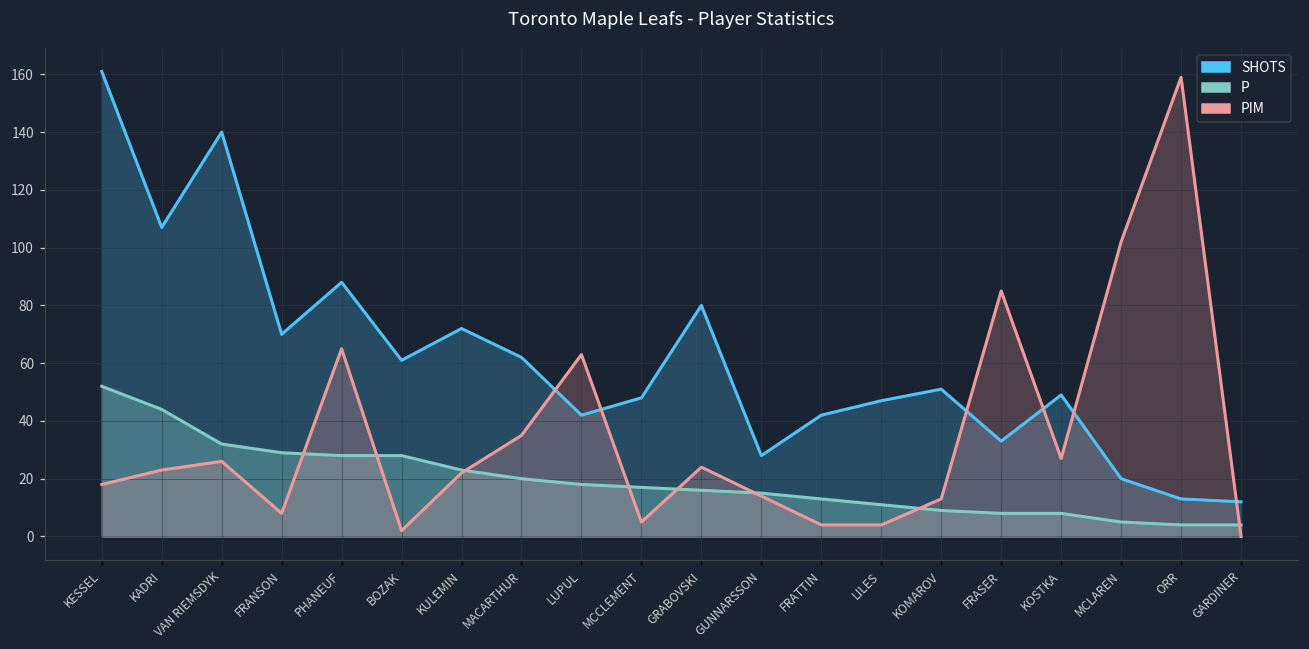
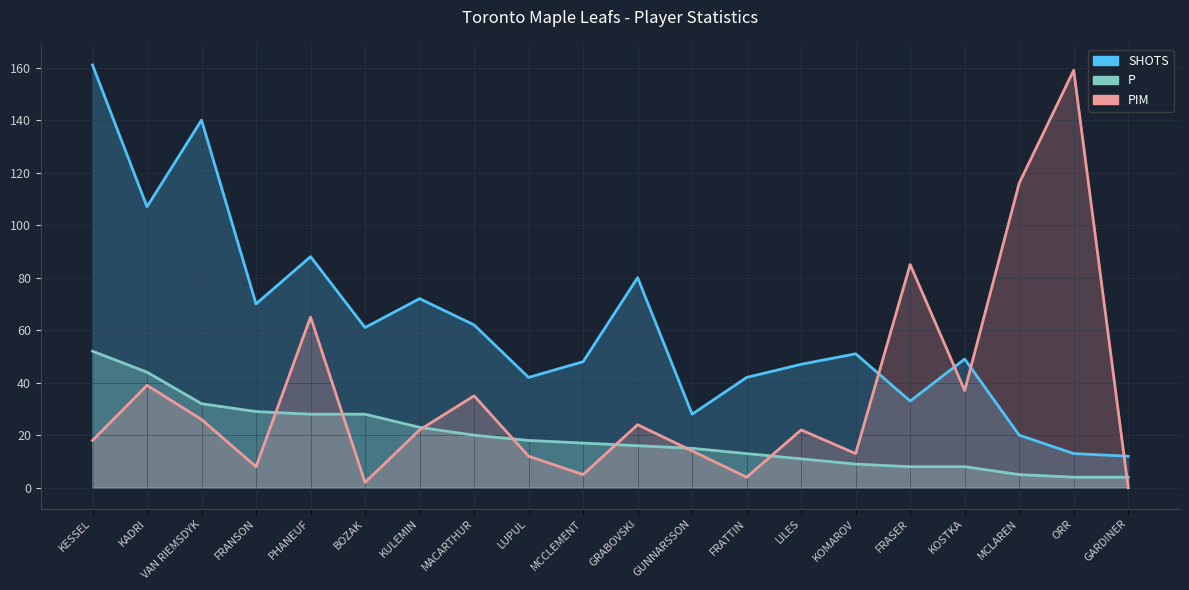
  {
    "PIM": {
      "KESSEL": 18,
-     "KADRI": 23,
+     "KADRI": 39,
      "VAN RIEMSDYK": 26,
      "FRANSON": 8,
      "PHANEUF": 65,
      "BOZAK": 2,
      "KULEMIN": 22,
      "MACARTHUR": 35,
-     "LUPUL": 63,
+     "LUPUL": 12,
      "MCCLEMENT": 5,
      "GRABOVSKI": 24,
      "GUNNARSSON": 14,
      "FRATTIN": 4,
-     "LILES": 4,
+     "LILES": 22,
      "KOMAROV": 13,
      "FRASER": 85,
-     "KOSTKA": 27,
-     "MCLAREN": 102,
+     "KOSTKA": 37,
+     "MCLAREN": 116,
      "ORR": 159,
      "GARDINER": 0
    }
  }
